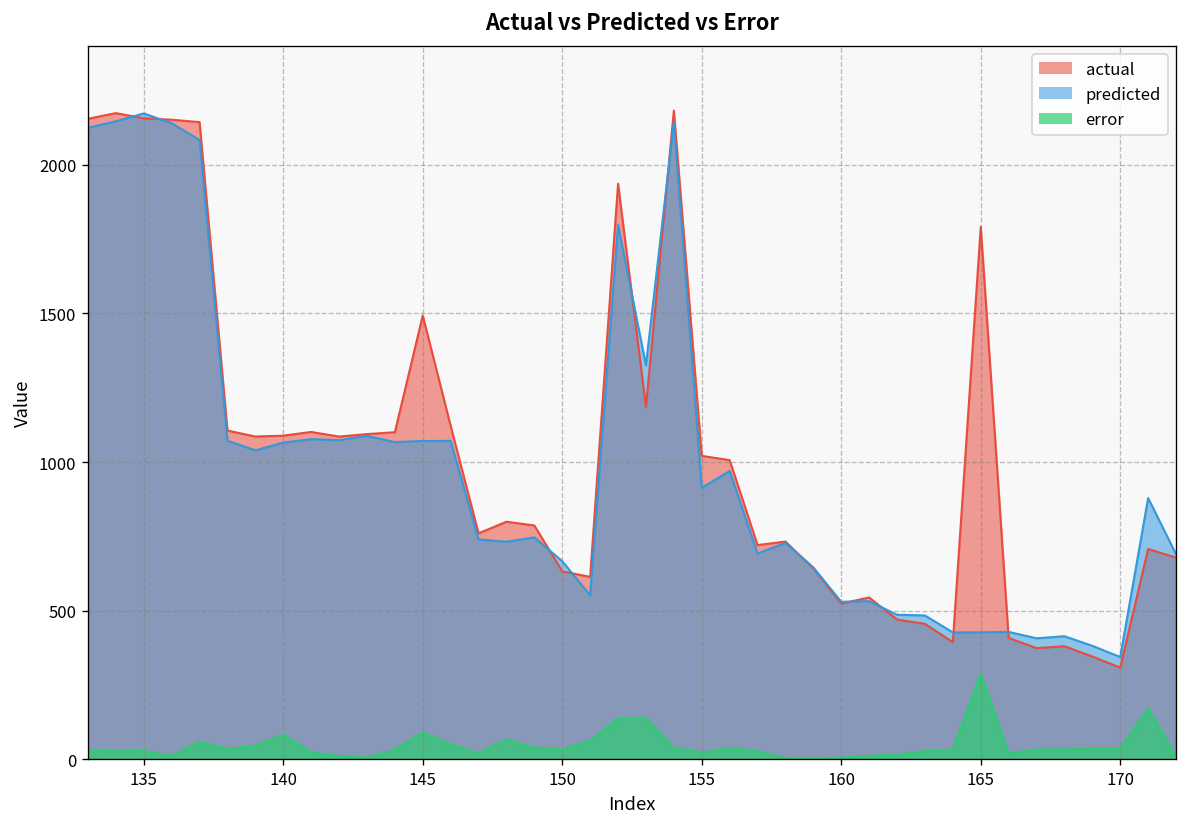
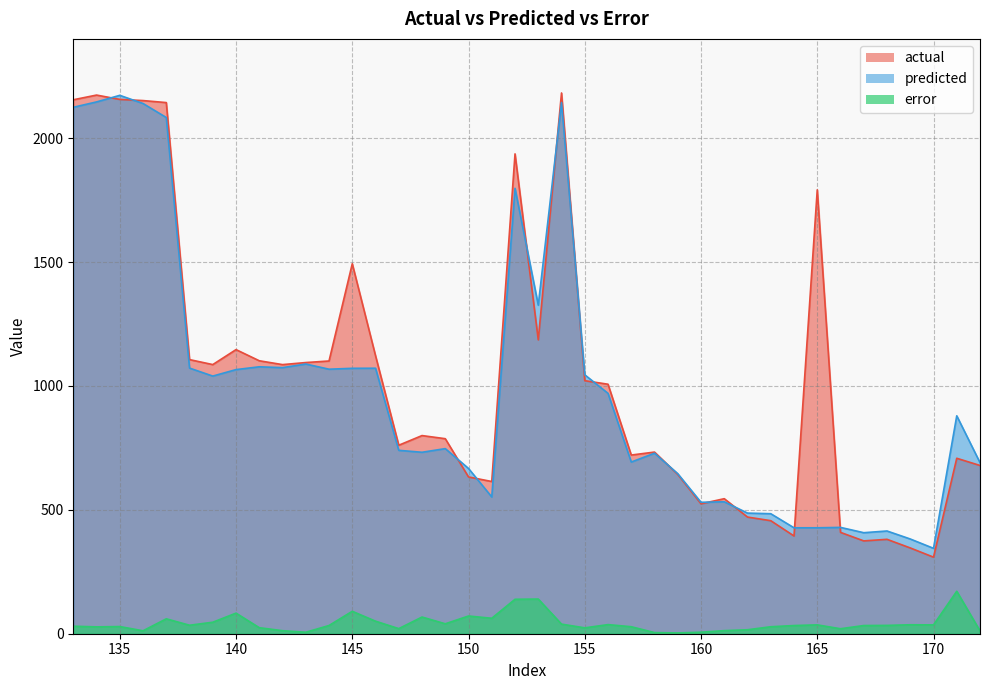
  {
    "actual": {
      "135": 2160,
-     "140": 1090,
+     "140": 1150,
      "145": 1490,
      "150": 630,
      "155": 1020,
      "165": 1790,
      "170": 310
    },
    "predicted": {
      "135": 2170,
      "140": 1070,
      "145": 1070,
      "150": 670,
-     "155": 910,
+     "155": 1040,
      "165": 430,
      "170": 340
    },
    "error": {
      "135": 30,
      "140": 80,
      "145": 90,
-     "150": 30,
+     "150": 70,
      "155": 20,
      "160": 10,
-     "165": 290,
+     "165": 40,
      "170": 40
    }
  }
